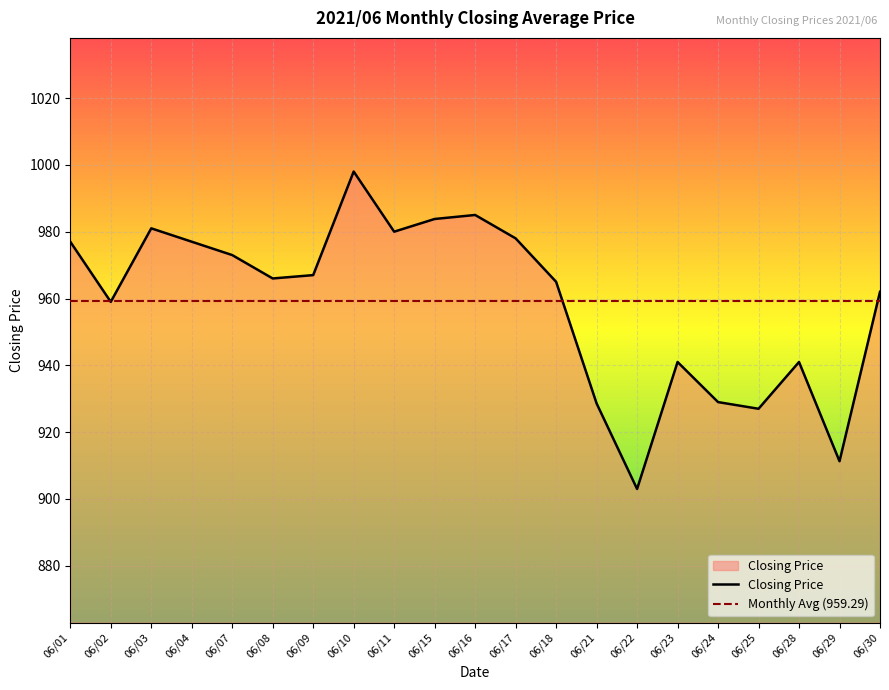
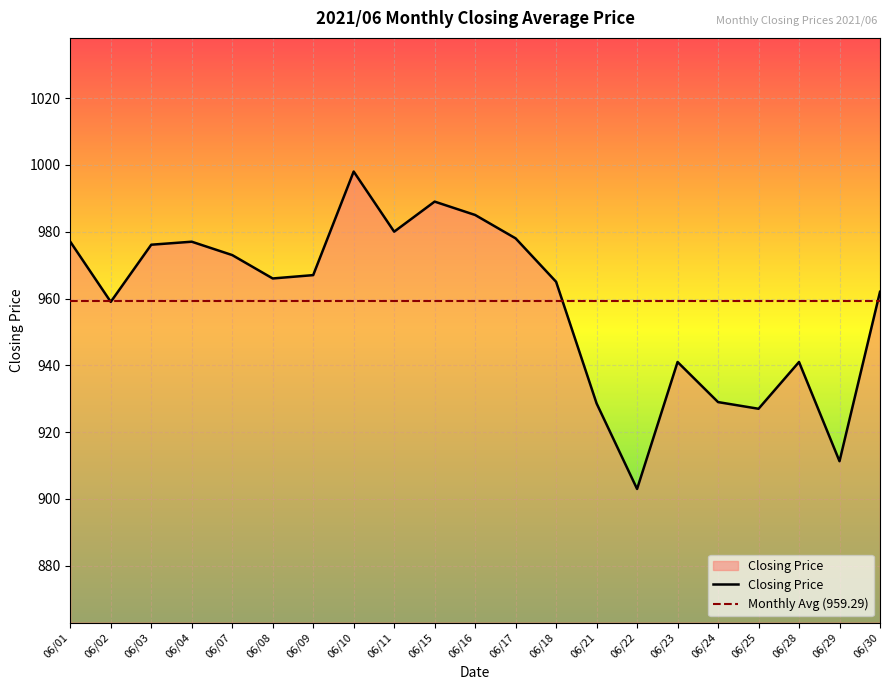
  {
    "06/01": 977,
    "06/02": 959,
-   "06/03": 981,
+   "06/03": 976,
    "06/04": 977,
    "06/07": 973,
    "06/08": 966,
    "06/09": 967,
    "06/10": 998,
    "06/11": 980,
-   "06/15": 984,
+   "06/15": 989,
    "06/16": 985,
    "06/17": 978,
    "06/18": 965,
    "06/21": 929,
    "06/22": 903,
    "06/23": 941,
    "06/24": 929,
    "06/25": 927,
    "06/28": 941,
    "06/29": 911,
    "06/30": 962
  }
